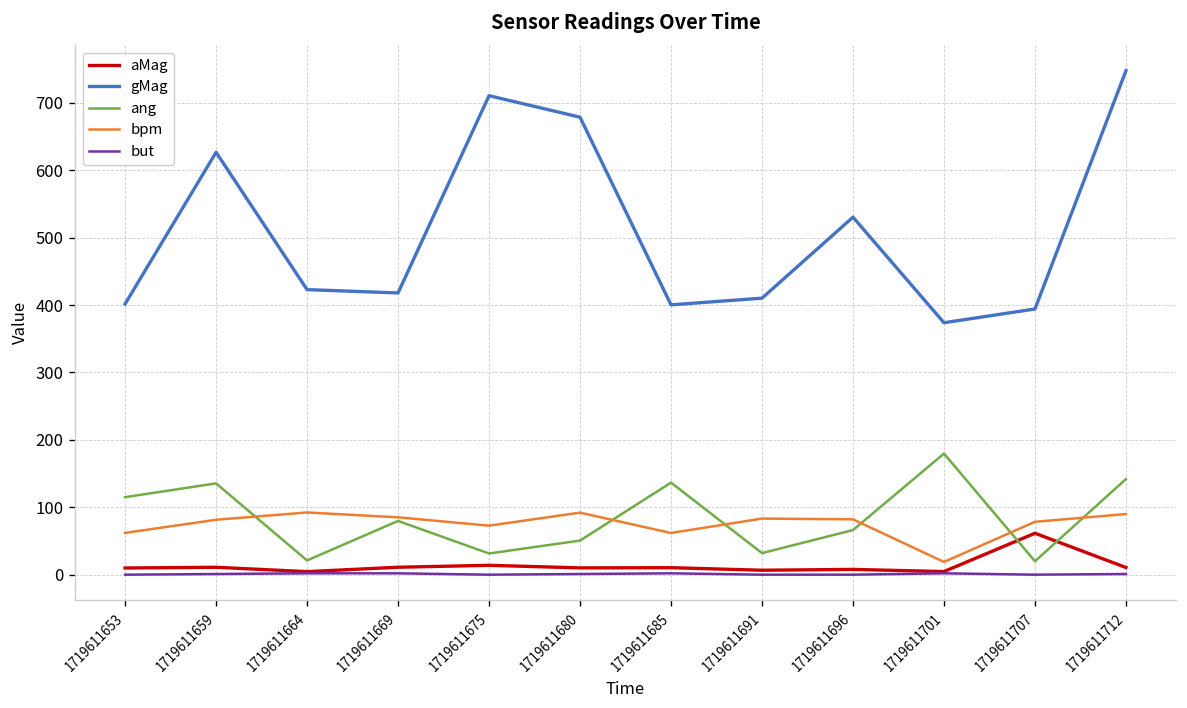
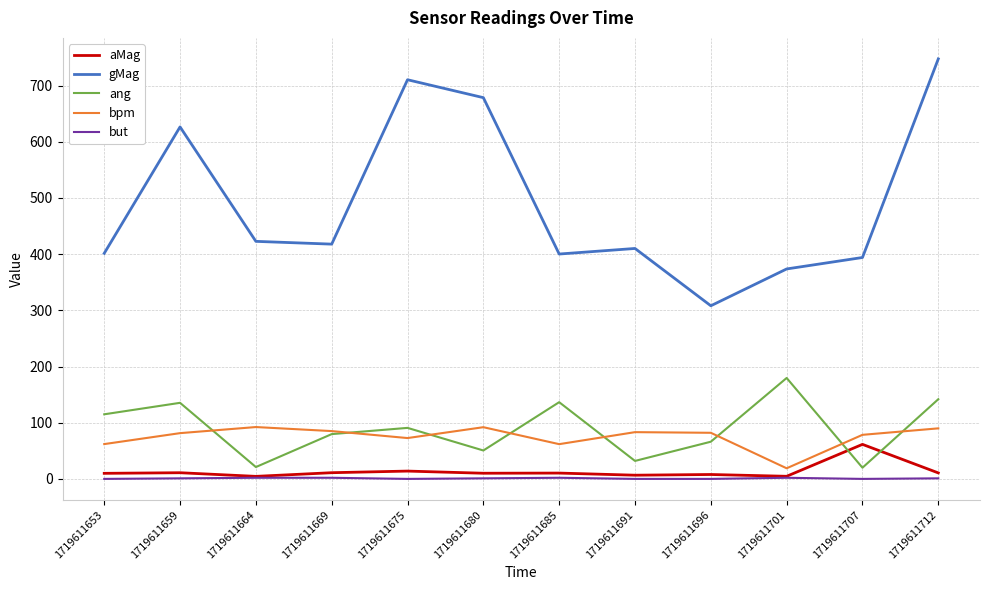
  {
    "aMag": {
      "1719611653": 10,
      "1719611659": 10,
      "1719611669": 10,
      "1719611675": 10,
      "1719611680": 10,
      "1719611685": 10,
      "1719611691": 10,
      "1719611696": 10,
      "1719611707": 60,
      "1719611712": 10
    },
    "gMag": {
      "1719611653": 400,
      "1719611659": 630,
      "1719611664": 420,
      "1719611669": 420,
      "1719611675": 710,
      "1719611680": 680,
      "1719611685": 400,
      "1719611691": 410,
-     "1719611696": 530,
+     "1719611696": 310,
      "1719611701": 370,
      "1719611707": 390,
      "1719611712": 750
    },
    "ang": {
      "1719611653": 110,
      "1719611659": 140,
      "1719611664": 20,
      "1719611669": 80,
-     "1719611675": 30,
+     "1719611675": 90,
      "1719611680": 50,
      "1719611685": 140,
      "1719611691": 30,
      "1719611696": 70,
      "1719611701": 180,
      "1719611707": 20,
      "1719611712": 140
    },
    "bpm": {
      "1719611653": 60,
      "1719611659": 80,
      "1719611664": 90,
      "1719611669": 90,
      "1719611675": 70,
      "1719611680": 90,
      "1719611685": 60,
      "1719611691": 80,
      "1719611696": 80,
      "1719611701": 20,
      "1719611707": 80,
      "1719611712": 90
    },
    "but": {
      "1719611653": 0,
      "1719611659": 0,
      "1719611669": 0,
      "1719611675": 0,
      "1719611680": 0,
      "1719611685": 0,
      "1719611691": 0,
      "1719611696": 0,
      "1719611707": 0,
      "1719611712": 0
    }
  }
